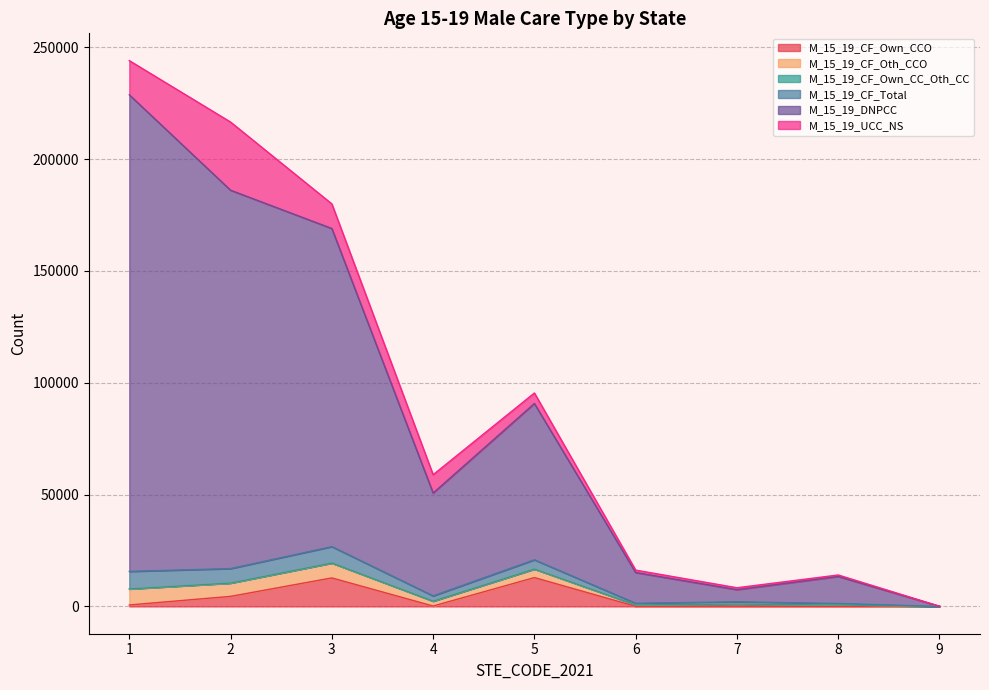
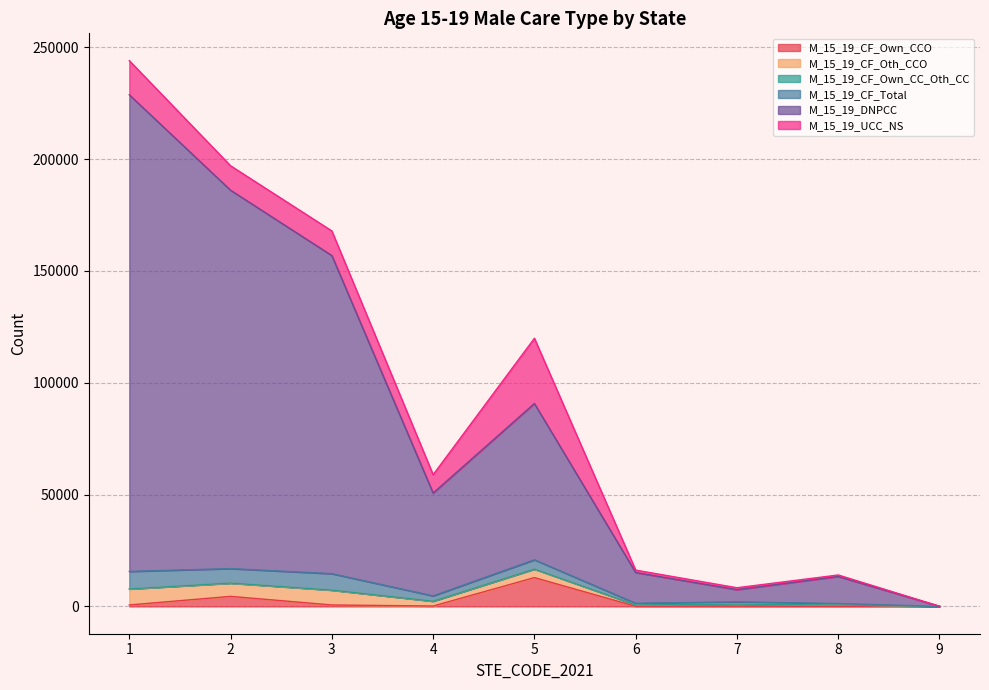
  {
    "M_15_19_CF_Own_CCO": {
      "1": 1000,
      "2": 5000,
-     "3": 13000,
+     "3": 1000,
      "4": 0,
      "5": 13000
    },
    "M_15_19_DNPCC": {
      "1": 213000,
      "2": 169000,
      "3": 142000,
      "4": 46000,
      "5": 70000
    },
    "M_15_19_UCC_NS": {
      "1": 15000,
-     "2": 30000,
+     "2": 11000,
      "3": 11000,
      "4": 8000,
-     "5": 5000
+     "5": 29000
    }
  }
